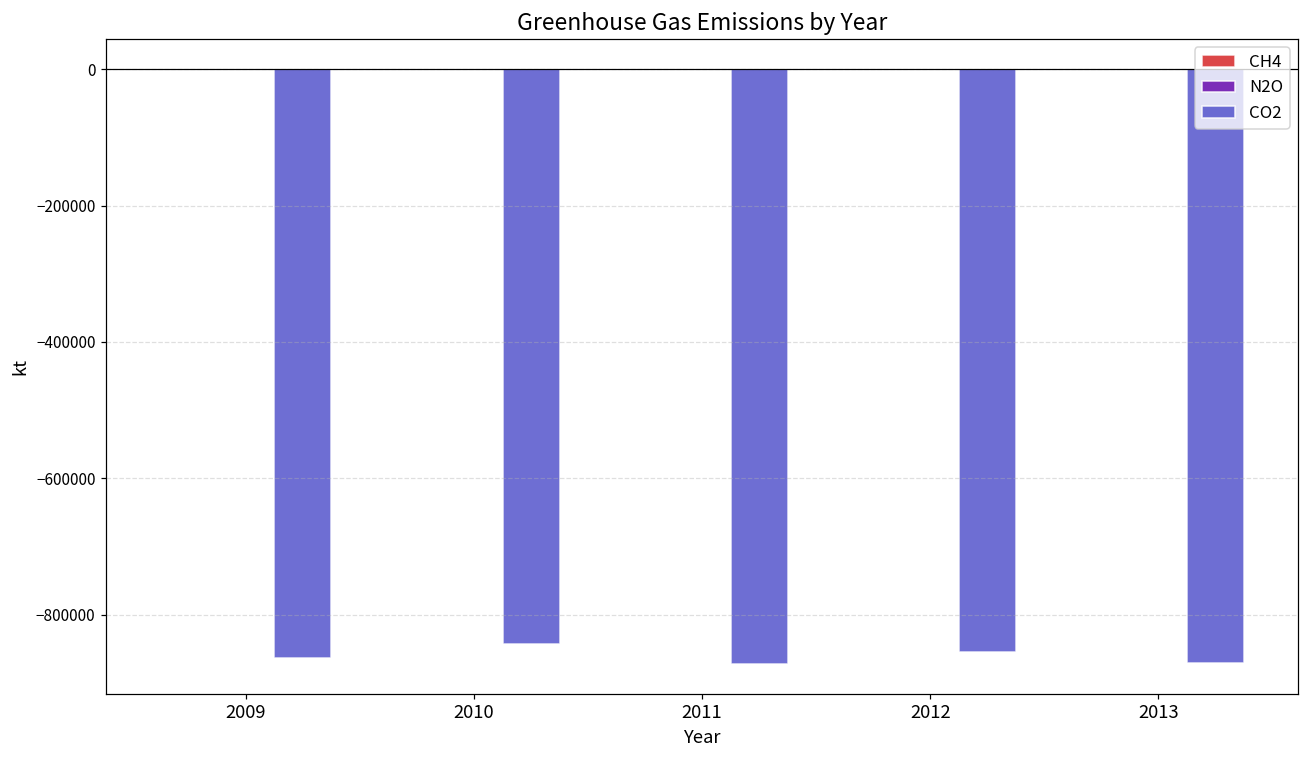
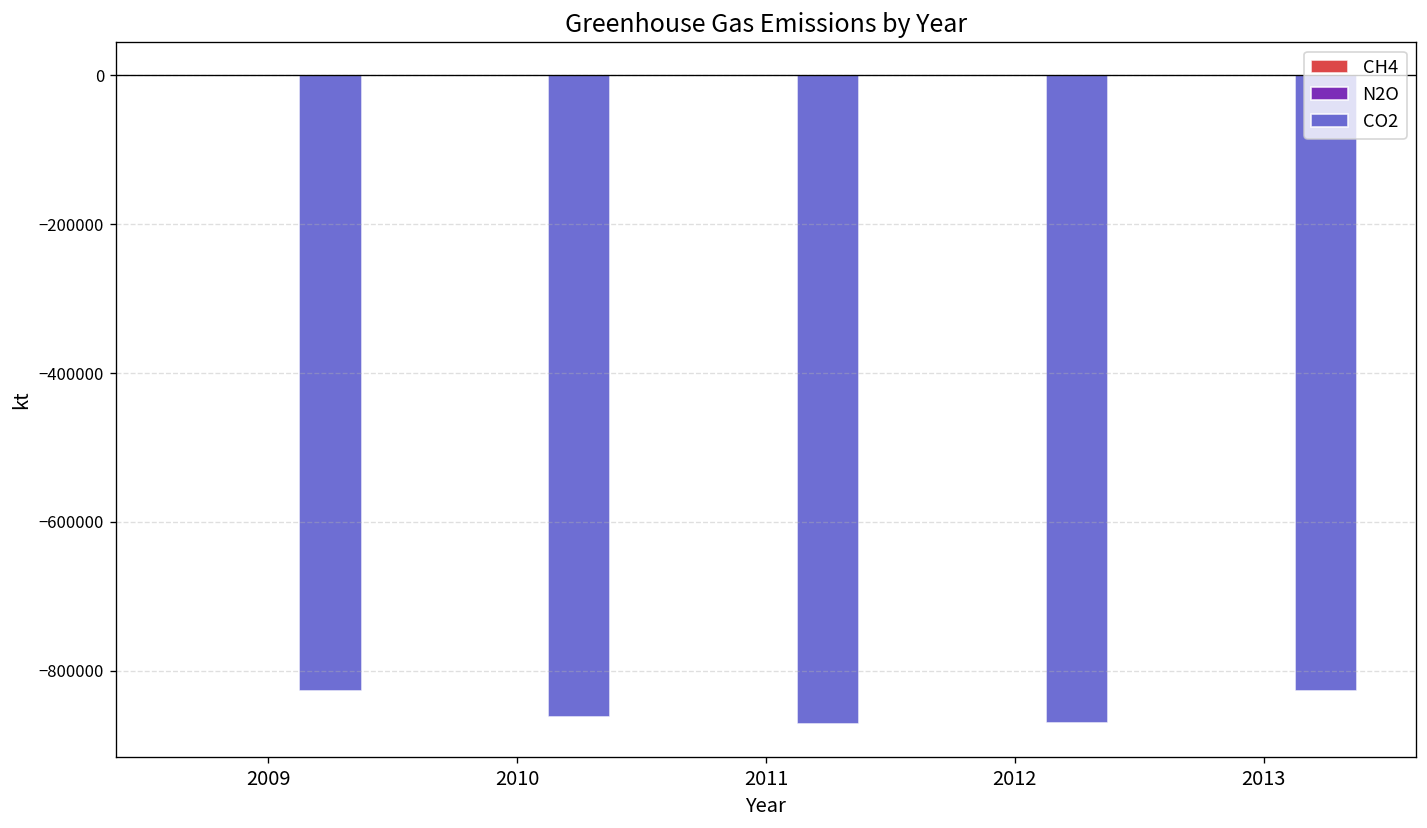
  {
    "CO2": {
-     "2009": -860000,
-     "2010": -840000,
+     "2009": -830000,
+     "2010": -860000,
      "2011": -870000,
-     "2012": -850000,
-     "2013": -870000
+     "2012": -870000,
+     "2013": -830000
    }
  }
